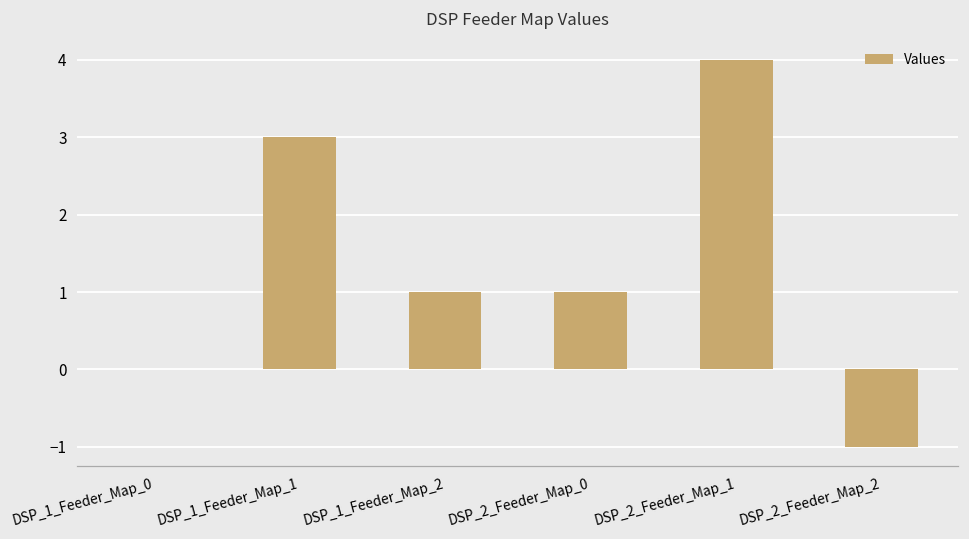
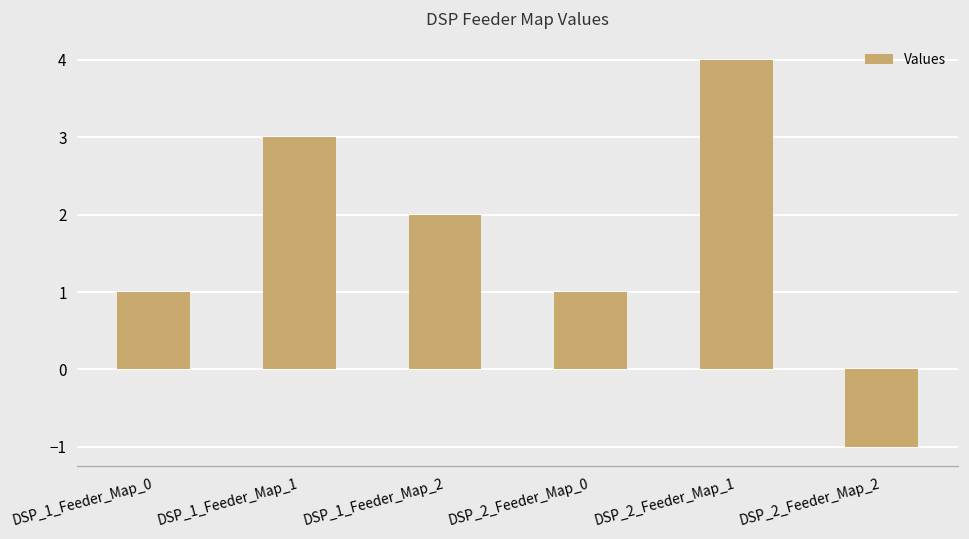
  {
-   "DSP_1_Feeder_Map_0": 0,
+   "DSP_1_Feeder_Map_0": 1,
    "DSP_1_Feeder_Map_1": 3,
-   "DSP_1_Feeder_Map_2": 1,
+   "DSP_1_Feeder_Map_2": 2,
    "DSP_2_Feeder_Map_0": 1,
    "DSP_2_Feeder_Map_1": 4,
    "DSP_2_Feeder_Map_2": -1
  }
